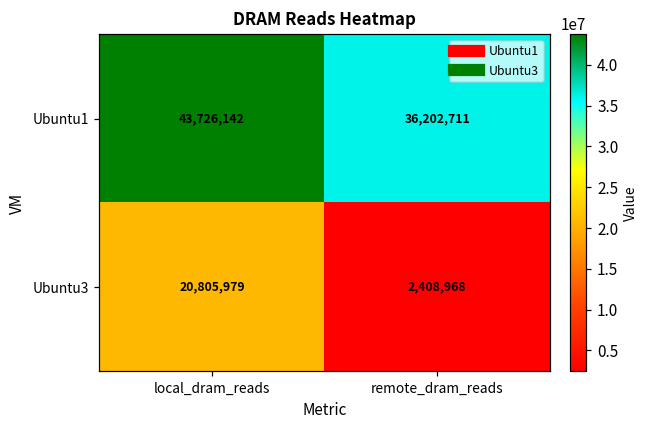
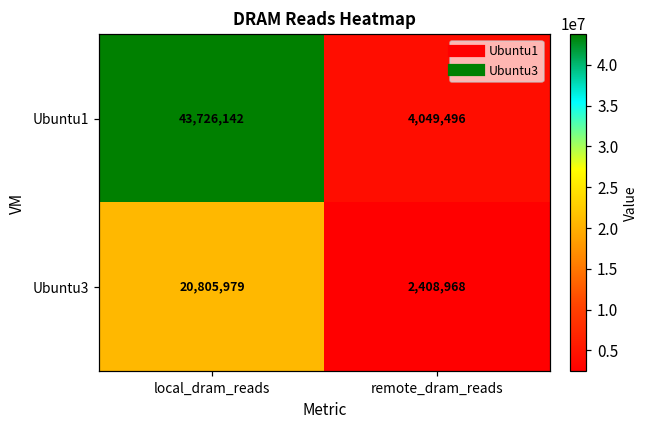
  {
    "Ubuntu1": {
      "local_dram_reads": "43,726,142",
-     "remote_dram_reads": "36,202,711"
+     "remote_dram_reads": "4,049,496"
    },
    "Ubuntu3": {
      "local_dram_reads": "20,805,979",
      "remote_dram_reads": "2,408,968"
    }
  }
